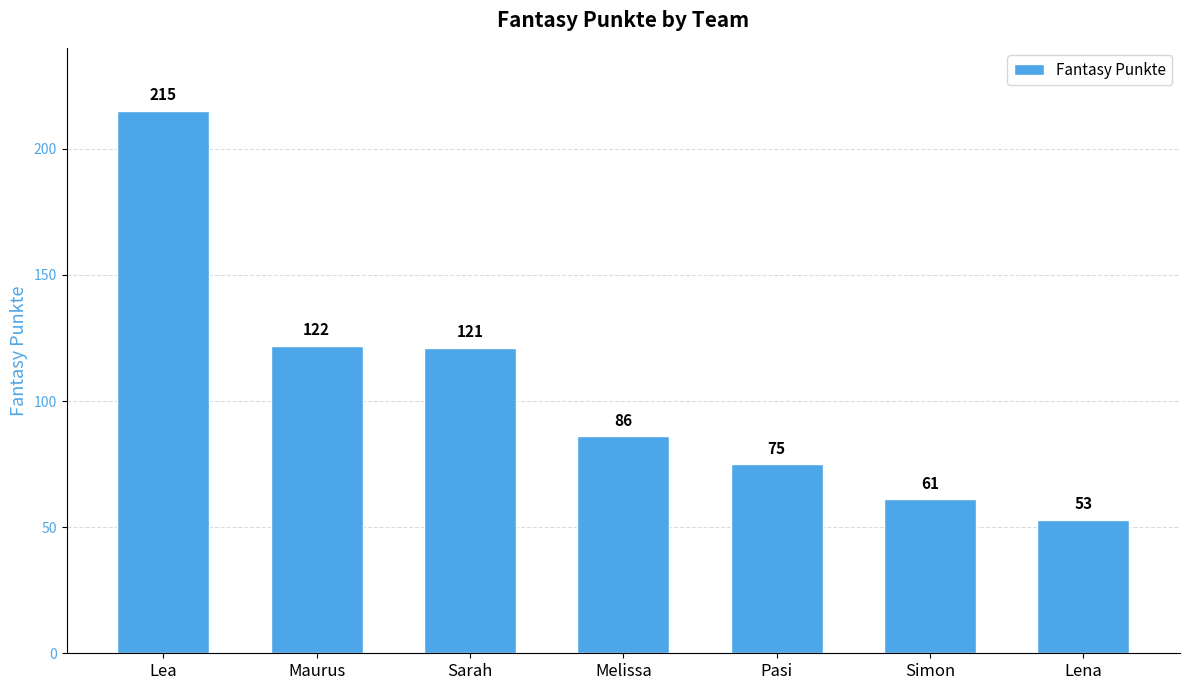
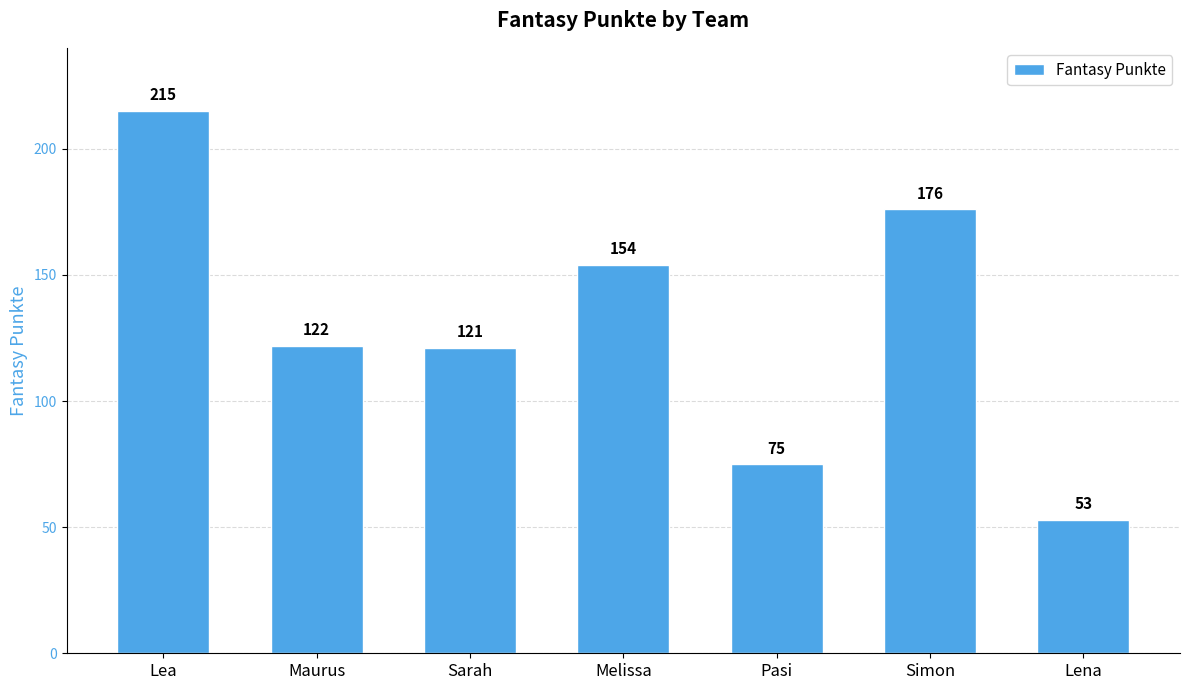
  {
    "Lea": 215,
    "Maurus": 122,
    "Sarah": 121,
-   "Melissa": 86,
+   "Melissa": 154,
    "Pasi": 75,
-   "Simon": 61,
+   "Simon": 176,
    "Lena": 53
  }
